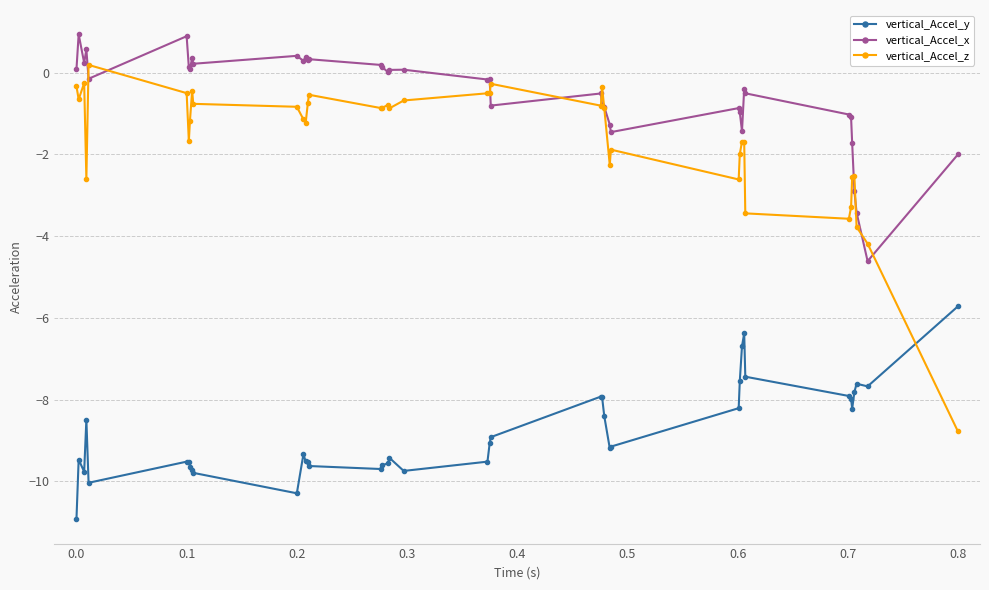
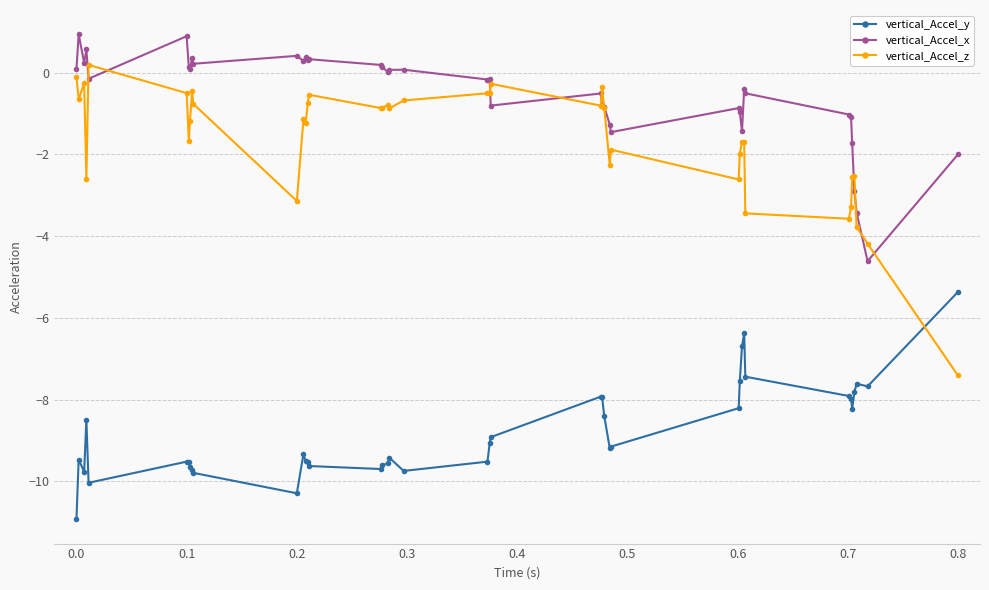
  {
    "vertical_Accel_y": {
      "0.0": -10.9,
      "0.1": -9.5,
      "0.2": -10.3,
-     "0.8": -5.7
+     "0.8": -5.4
    },
    "vertical_Accel_x": {
      "0.0": 0.1,
      "0.1": 0.9,
      "0.2": 0.4,
      "0.8": -2.0
    },
    "vertical_Accel_z": {
-     "0.0": -0.3,
+     "0.0": -0.1,
      "0.1": -0.5,
-     "0.2": -0.8,
-     "0.8": -8.8
+     "0.2": -3.1,
+     "0.8": -7.4
    }
  }
